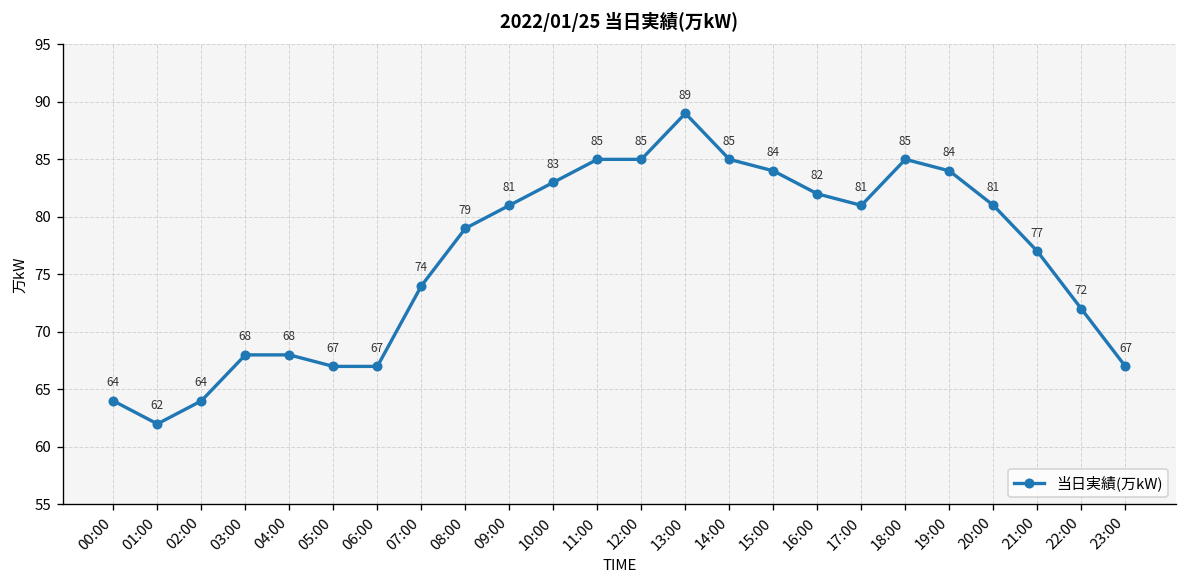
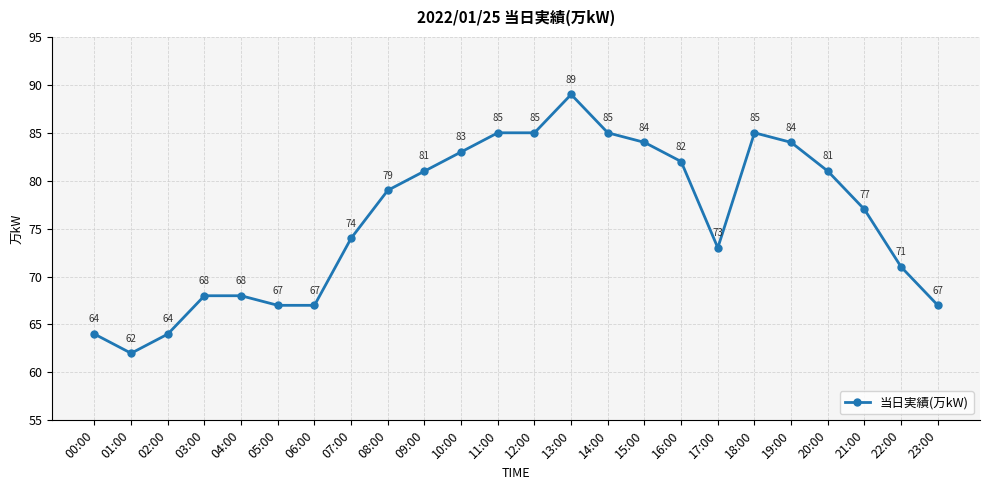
  {
    "00:00": 64,
    "01:00": 62,
    "02:00": 64,
    "03:00": 68,
    "04:00": 68,
    "05:00": 67,
    "06:00": 67,
    "07:00": 74,
    "08:00": 79,
    "09:00": 81,
    "10:00": 83,
    "11:00": 85,
    "12:00": 85,
    "13:00": 89,
    "14:00": 85,
    "15:00": 84,
    "16:00": 82,
-   "17:00": 81,
+   "17:00": 73,
    "18:00": 85,
    "19:00": 84,
    "20:00": 81,
    "21:00": 77,
-   "22:00": 72,
+   "22:00": 71,
    "23:00": 67
  }
